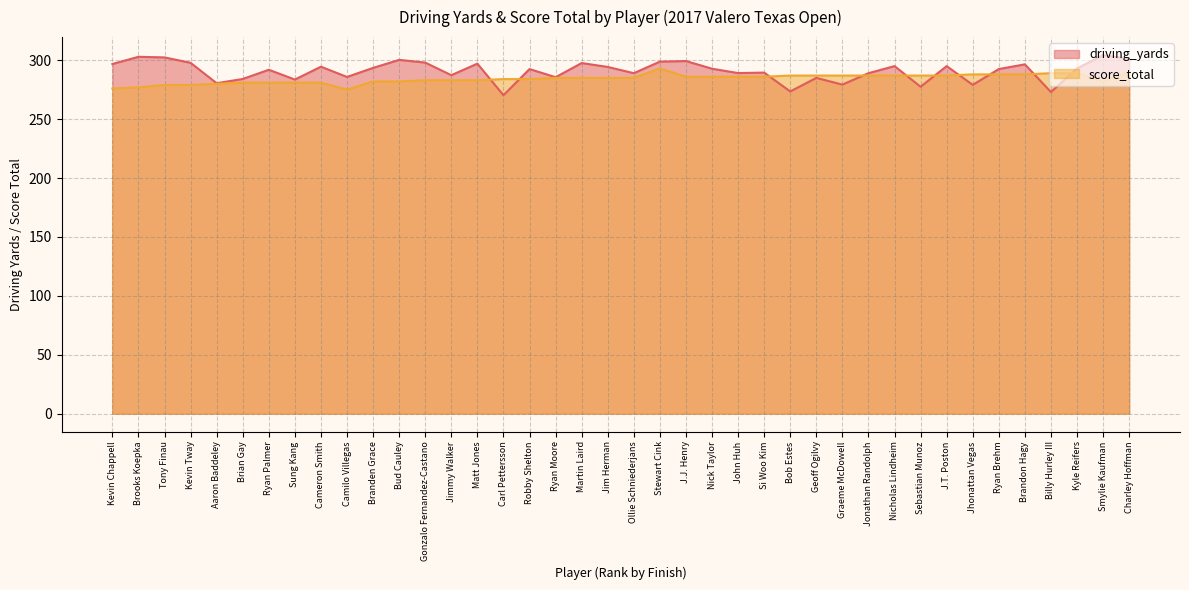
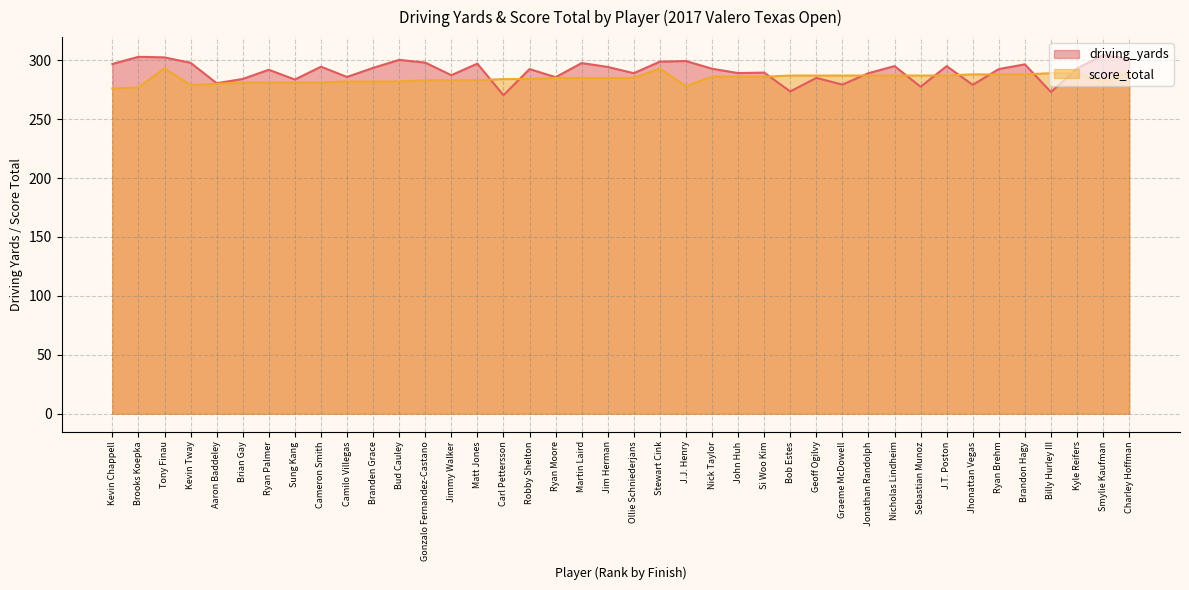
  {
    "driving_yards": {
      "Kevin Chappell": 297,
      "Brooks Koepka": 303,
      "Tony Finau": 302,
      "Kevin Tway": 298,
      "Brian Gay": 284,
      "Ryan Palmer": 292,
      "Sung Kang": 284,
      "Cameron Smith": 295,
      "Camilo Villegas": 286,
      "Branden Grace": 294,
      "Bud Cauley": 300,
      "Gonzalo Fernandez-Castano": 298,
      "Jimmy Walker": 287,
      "Matt Jones": 297,
      "Carl Pettersson": 270,
      "Robby Shelton": 293,
      "Martin Laird": 298,
      "Jim Herman": 294,
      "Ollie Schniederjans": 289,
      "Stewart Cink": 299,
      "J.J. Henry": 299,
      "Nick Taylor": 293,
      "John Huh": 289,
      "Si Woo Kim": 290,
      "Bob Estes": 274,
      "Graeme McDowell": 279,
      "Nicholas Lindheim": 295,
      "Sebastian Munoz": 278,
      "J.T. Poston": 295,
      "Jhonattan Vegas": 279,
      "Ryan Brehm": 293,
      "Brandon Hagy": 297,
      "Billy Hurley III": 273
    },
    "score_total": {
      "Kevin Chappell": 276,
      "Brooks Koepka": 277,
-     "Tony Finau": 279,
+     "Tony Finau": 293,
      "Kevin Tway": 279,
      "Brian Gay": 281,
      "Ryan Palmer": 281,
      "Sung Kang": 281,
      "Cameron Smith": 281,
-     "Camilo Villegas": 275,
+     "Camilo Villegas": 282,
      "Branden Grace": 282,
      "Bud Cauley": 282,
      "Gonzalo Fernandez-Castano": 283,
      "Jimmy Walker": 283,
      "Matt Jones": 283,
      "Carl Pettersson": 284,
      "Robby Shelton": 284,
      "Martin Laird": 285,
      "Jim Herman": 285,
      "Ollie Schniederjans": 285,
      "Stewart Cink": 293,
-     "J.J. Henry": 286,
+     "J.J. Henry": 278,
      "Nick Taylor": 286,
      "John Huh": 286,
      "Si Woo Kim": 286,
      "Bob Estes": 287,
      "Graeme McDowell": 287,
      "Nicholas Lindheim": 287,
      "Sebastian Munoz": 287,
      "J.T. Poston": 287,
      "Jhonattan Vegas": 288,
      "Ryan Brehm": 288,
      "Brandon Hagy": 288
    }
  }
